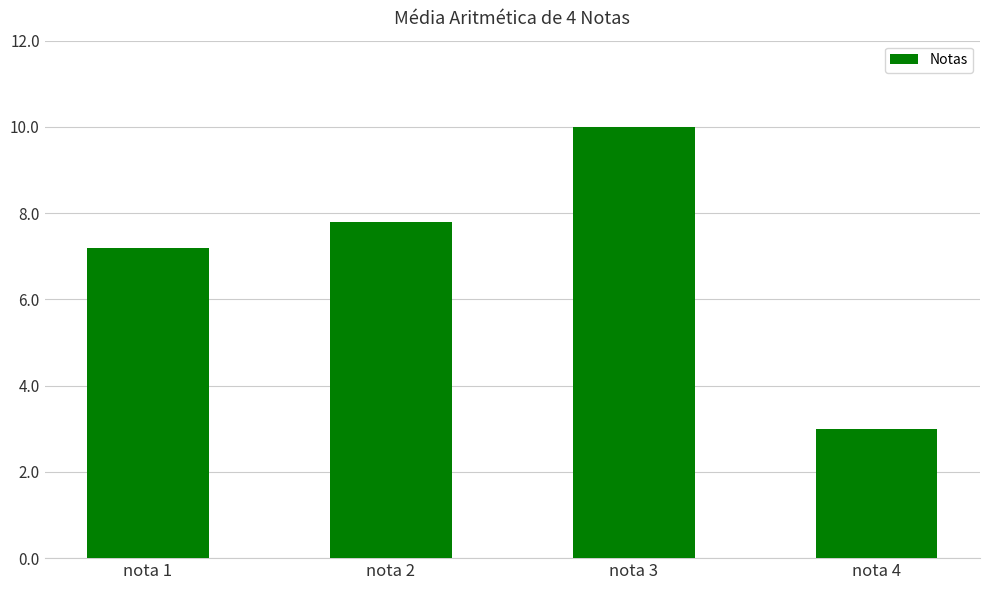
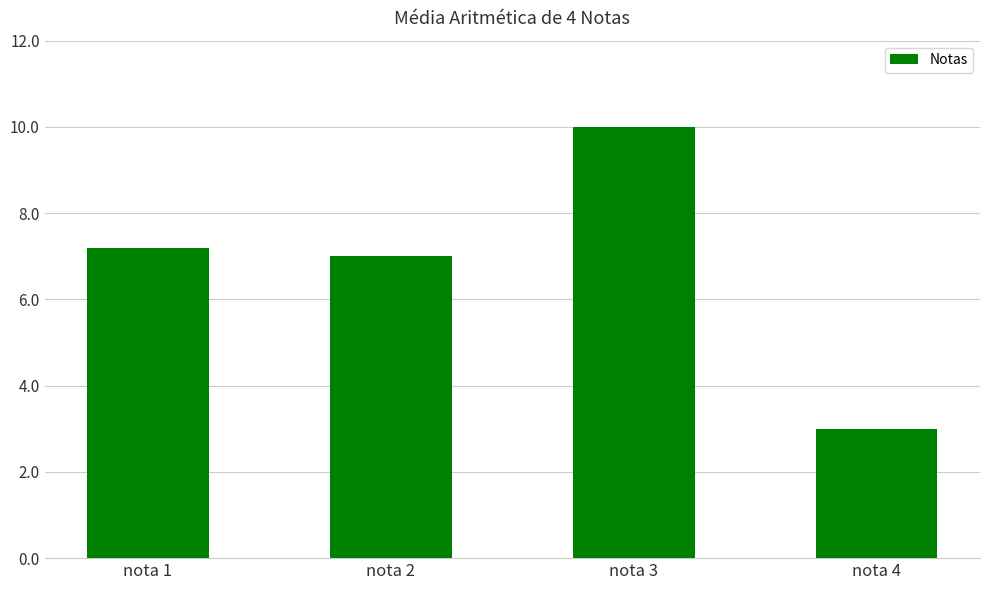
  {
    "nota 1": 7.2,
-   "nota 2": 7.8,
+   "nota 2": 7.0,
    "nota 3": 10.0,
    "nota 4": 3.0
  }
